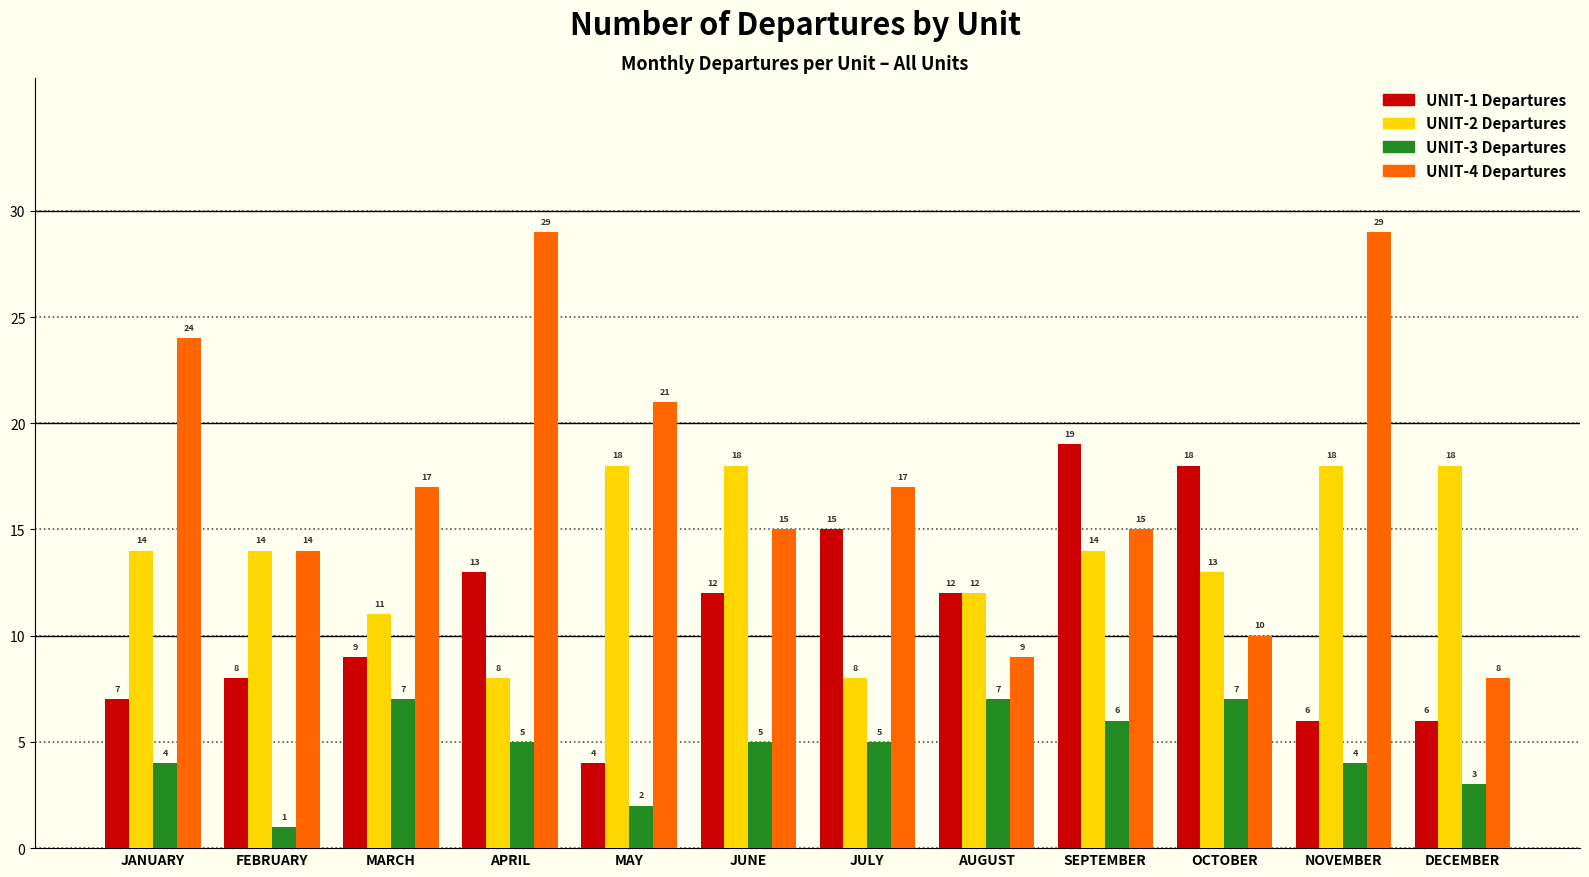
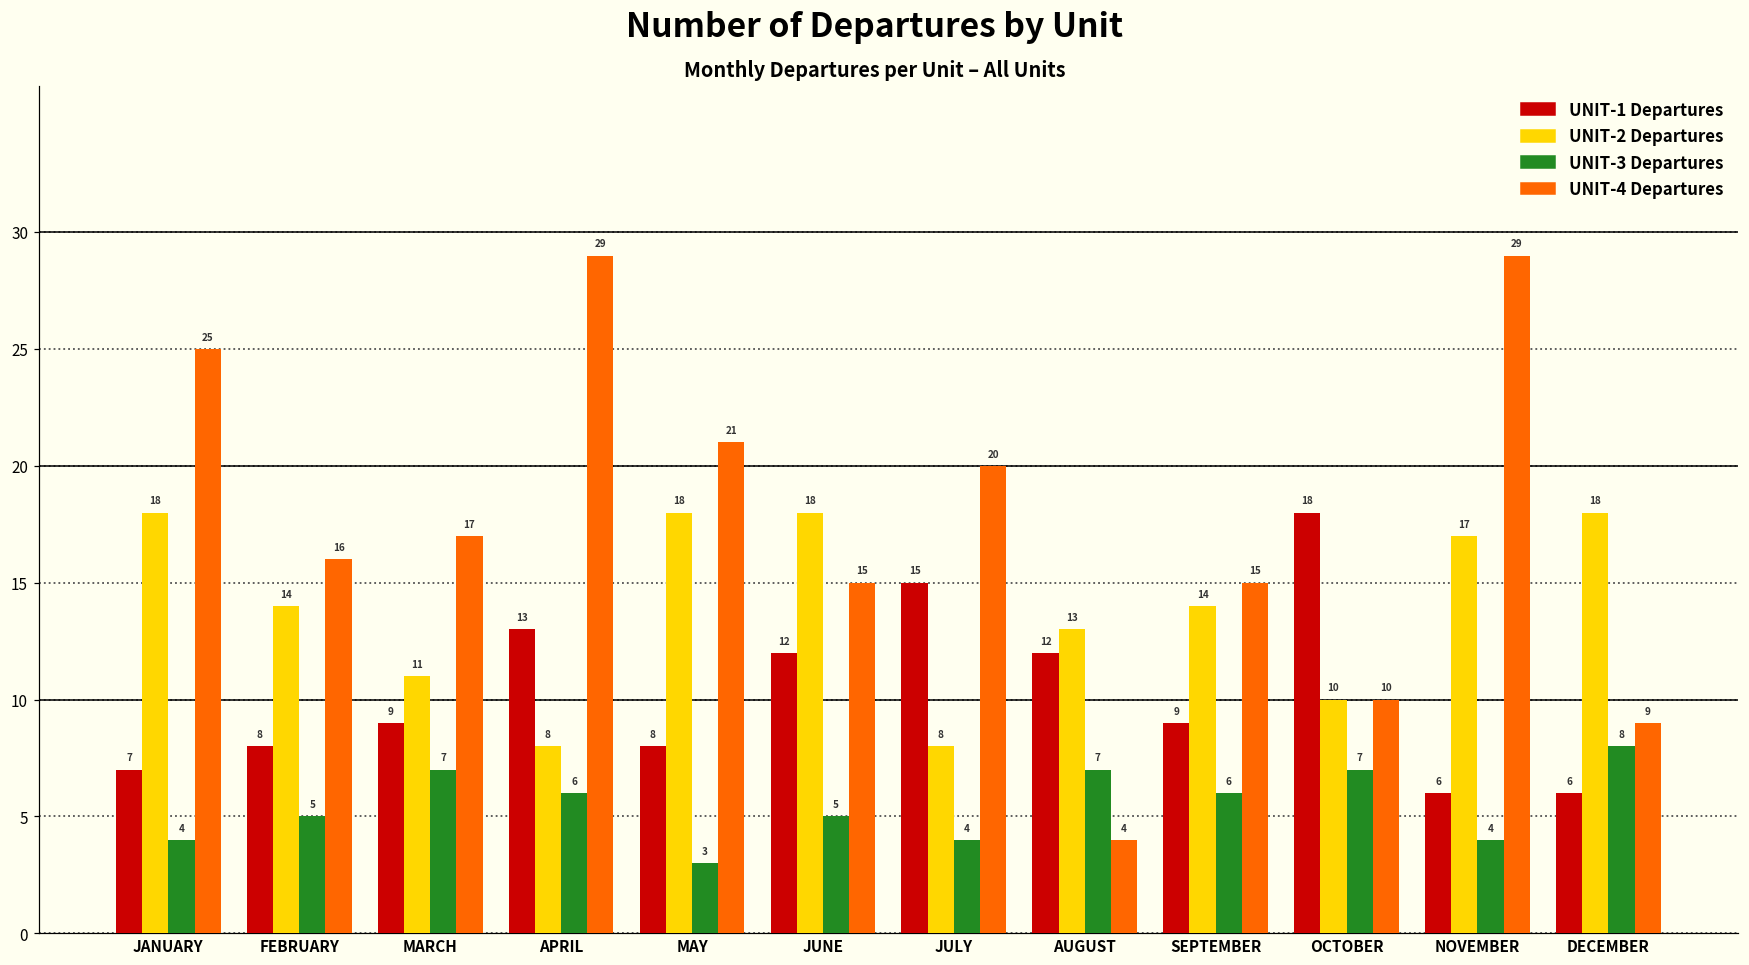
  {
    "UNIT-1 Departures": {
      "JANUARY": 7,
      "FEBRUARY": 8,
      "MARCH": 9,
      "APRIL": 13,
-     "MAY": 4,
+     "MAY": 8,
      "JUNE": 12,
      "JULY": 15,
      "AUGUST": 12,
-     "SEPTEMBER": 19,
+     "SEPTEMBER": 9,
      "OCTOBER": 18,
      "NOVEMBER": 6,
      "DECEMBER": 6
    },
    "UNIT-2 Departures": {
-     "JANUARY": 14,
+     "JANUARY": 18,
      "FEBRUARY": 14,
      "MARCH": 11,
      "APRIL": 8,
      "MAY": 18,
      "JUNE": 18,
      "JULY": 8,
-     "AUGUST": 12,
+     "AUGUST": 13,
      "SEPTEMBER": 14,
-     "OCTOBER": 13,
-     "NOVEMBER": 18,
+     "OCTOBER": 10,
+     "NOVEMBER": 17,
      "DECEMBER": 18
    },
    "UNIT-3 Departures": {
      "JANUARY": 4,
-     "FEBRUARY": 1,
+     "FEBRUARY": 5,
      "MARCH": 7,
-     "APRIL": 5,
-     "MAY": 2,
+     "APRIL": 6,
+     "MAY": 3,
      "JUNE": 5,
-     "JULY": 5,
+     "JULY": 4,
      "AUGUST": 7,
      "SEPTEMBER": 6,
      "OCTOBER": 7,
      "NOVEMBER": 4,
-     "DECEMBER": 3
+     "DECEMBER": 8
    },
    "UNIT-4 Departures": {
-     "JANUARY": 24,
-     "FEBRUARY": 14,
+     "JANUARY": 25,
+     "FEBRUARY": 16,
      "MARCH": 17,
      "APRIL": 29,
      "MAY": 21,
      "JUNE": 15,
-     "JULY": 17,
-     "AUGUST": 9,
+     "JULY": 20,
+     "AUGUST": 4,
      "SEPTEMBER": 15,
      "OCTOBER": 10,
      "NOVEMBER": 29,
-     "DECEMBER": 8
+     "DECEMBER": 9
    }
  }
